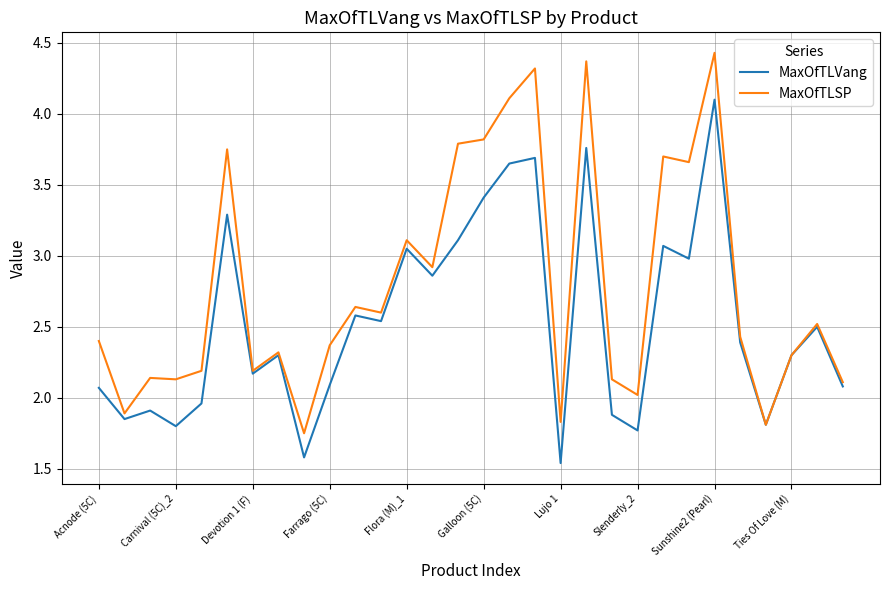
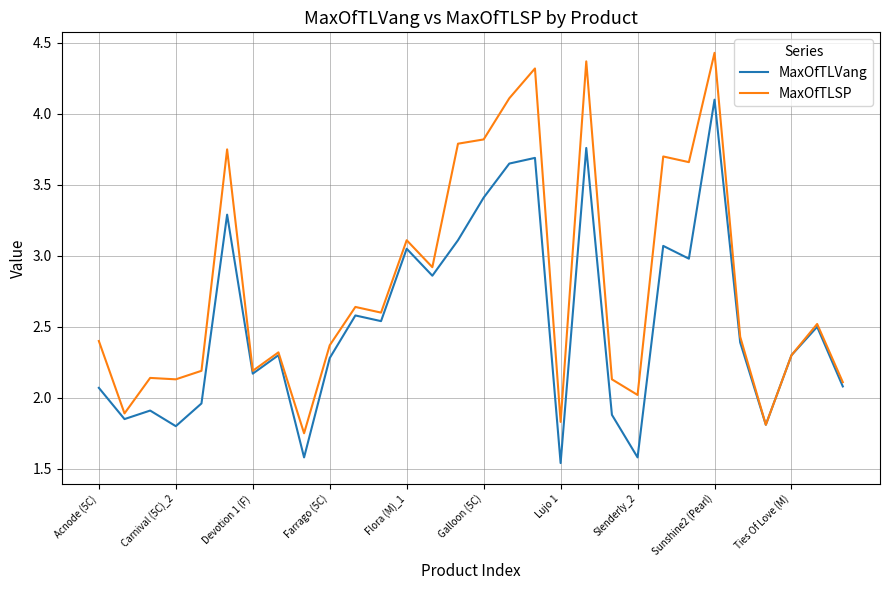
  {
    "MaxOfTLVang": {
      "Acnode (5C)": 2.07,
      "Carnival (5C)_2": 1.80,
      "Devotion 1 (F)": 2.17,
-     "Farrago (5C)": 2.09,
+     "Farrago (5C)": 2.28,
      "Flora (M)_1": 3.05,
      "Galloon (5C)": 3.41,
      "Lujo 1": 1.54,
-     "Slenderly_2": 1.77,
+     "Slenderly_2": 1.58,
      "Sunshine2 (Pearl)": 4.10
    },
    "MaxOfTLSP": {
      "Acnode (5C)": 2.40,
      "Carnival (5C)_2": 2.13,
      "Devotion 1 (F)": 2.19,
      "Farrago (5C)": 2.37,
      "Flora (M)_1": 3.11,
      "Galloon (5C)": 3.82,
      "Lujo 1": 1.83,
      "Slenderly_2": 2.02,
      "Sunshine2 (Pearl)": 4.43
    }
  }
